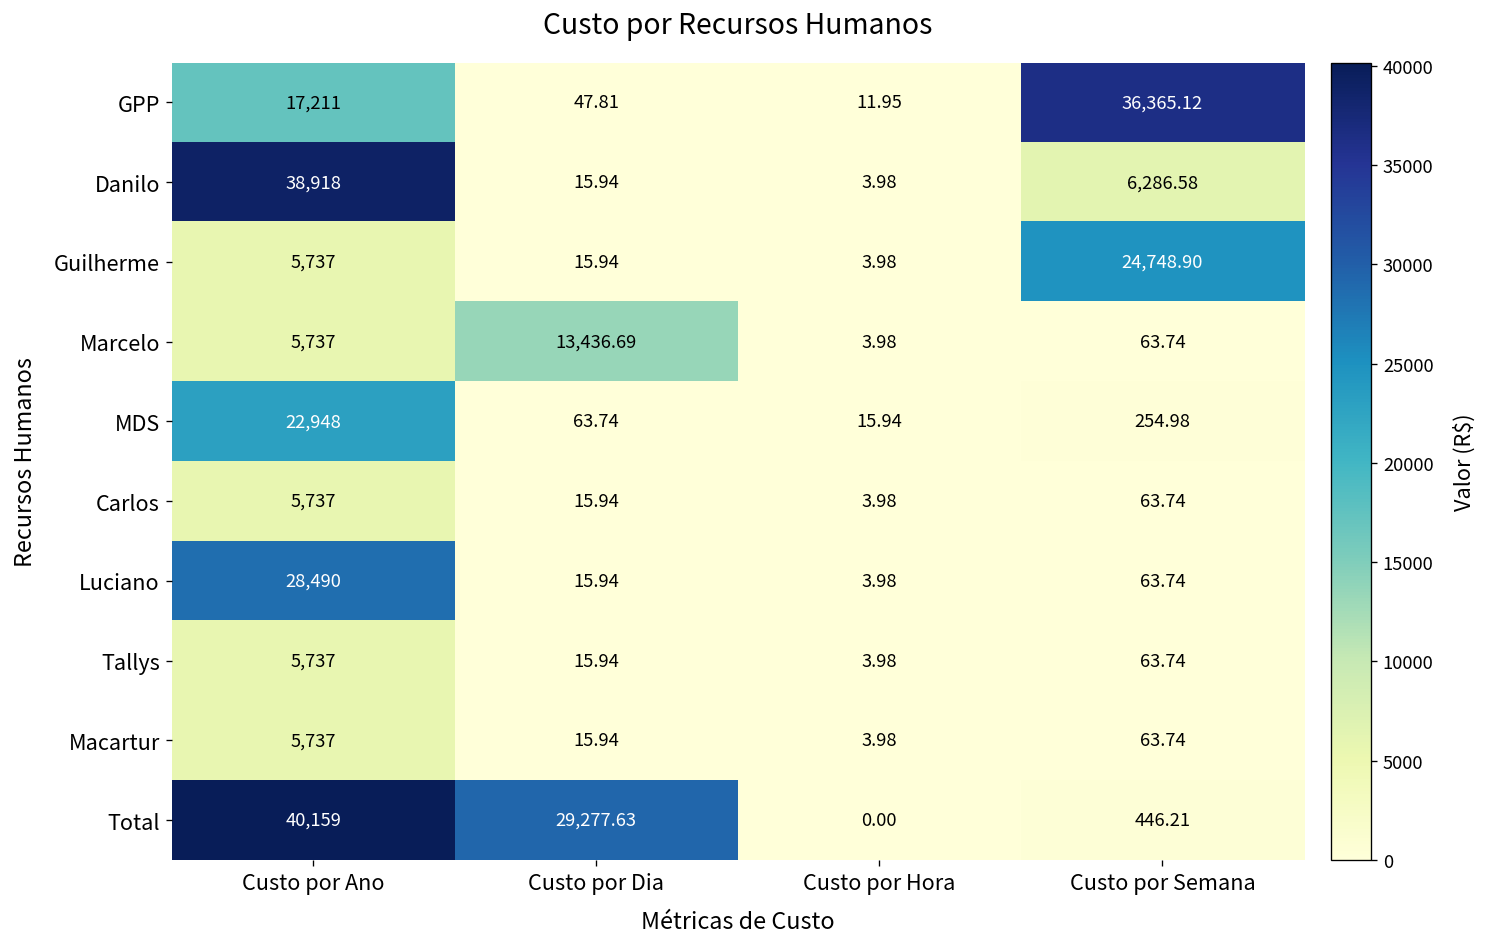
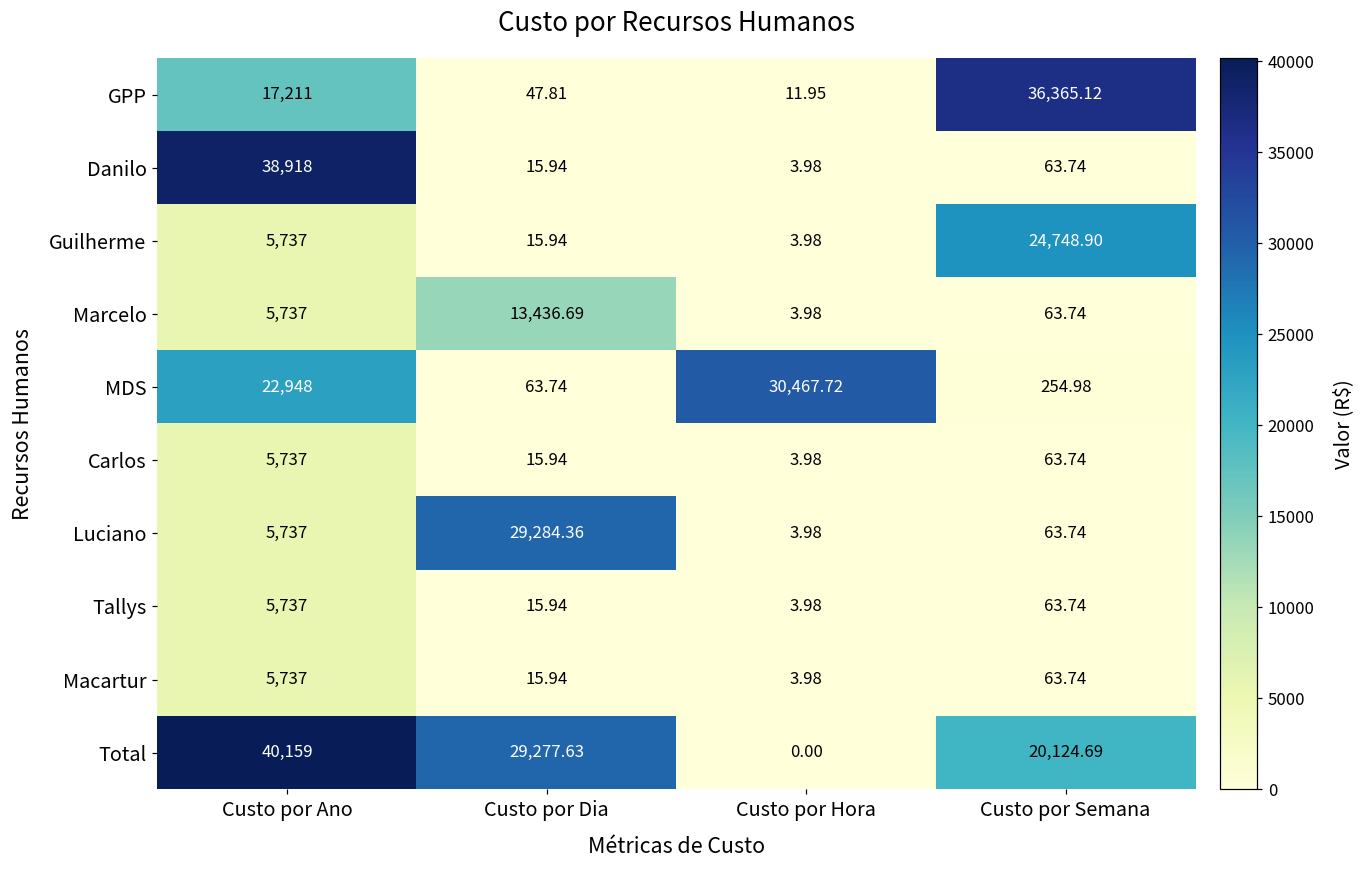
  {
    "GPP": {
      "Custo por Ano": "17,211",
      "Custo por Dia": "47.81",
      "Custo por Hora": "11.95",
      "Custo por Semana": "36,365.12"
    },
    "Danilo": {
      "Custo por Ano": "38,918",
      "Custo por Dia": "15.94",
      "Custo por Hora": "3.98",
-     "Custo por Semana": "6,286.58"
+     "Custo por Semana": "63.74"
    },
    "Guilherme": {
      "Custo por Ano": "5,737",
      "Custo por Dia": "15.94",
      "Custo por Hora": "3.98",
      "Custo por Semana": "24,748.90"
    },
    "Marcelo": {
      "Custo por Ano": "5,737",
      "Custo por Dia": "13,436.69",
      "Custo por Hora": "3.98",
      "Custo por Semana": "63.74"
    },
    "MDS": {
      "Custo por Ano": "22,948",
      "Custo por Dia": "63.74",
-     "Custo por Hora": "15.94",
+     "Custo por Hora": "30,467.72",
      "Custo por Semana": "254.98"
    },
    "Carlos": {
      "Custo por Ano": "5,737",
      "Custo por Dia": "15.94",
      "Custo por Hora": "3.98",
      "Custo por Semana": "63.74"
    },
    "Luciano": {
-     "Custo por Ano": "28,490",
-     "Custo por Dia": "15.94",
+     "Custo por Ano": "5,737",
+     "Custo por Dia": "29,284.36",
      "Custo por Hora": "3.98",
      "Custo por Semana": "63.74"
    },
    "Tallys": {
      "Custo por Ano": "5,737",
      "Custo por Dia": "15.94",
      "Custo por Hora": "3.98",
      "Custo por Semana": "63.74"
    },
    "Macartur": {
      "Custo por Ano": "5,737",
      "Custo por Dia": "15.94",
      "Custo por Hora": "3.98",
      "Custo por Semana": "63.74"
    },
    "Total": {
      "Custo por Ano": "40,159",
      "Custo por Dia": "29,277.63",
      "Custo por Hora": "0.00",
-     "Custo por Semana": "446.21"
+     "Custo por Semana": "20,124.69"
    }
  }
